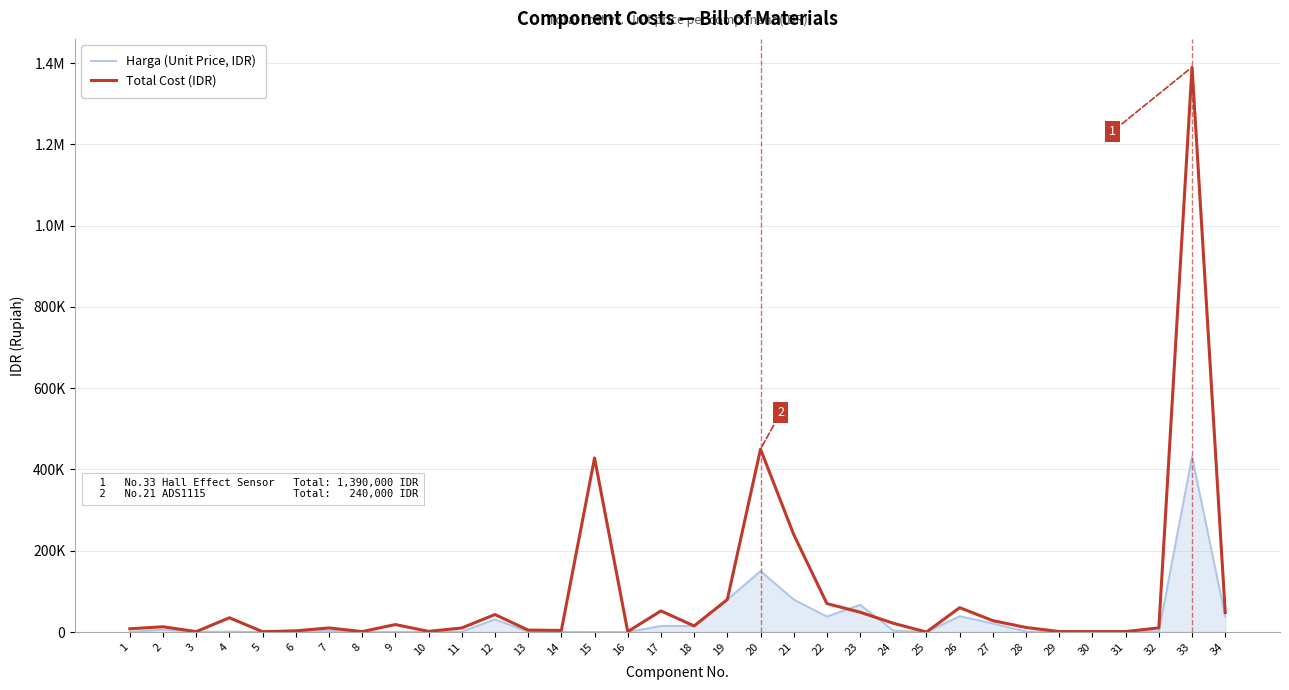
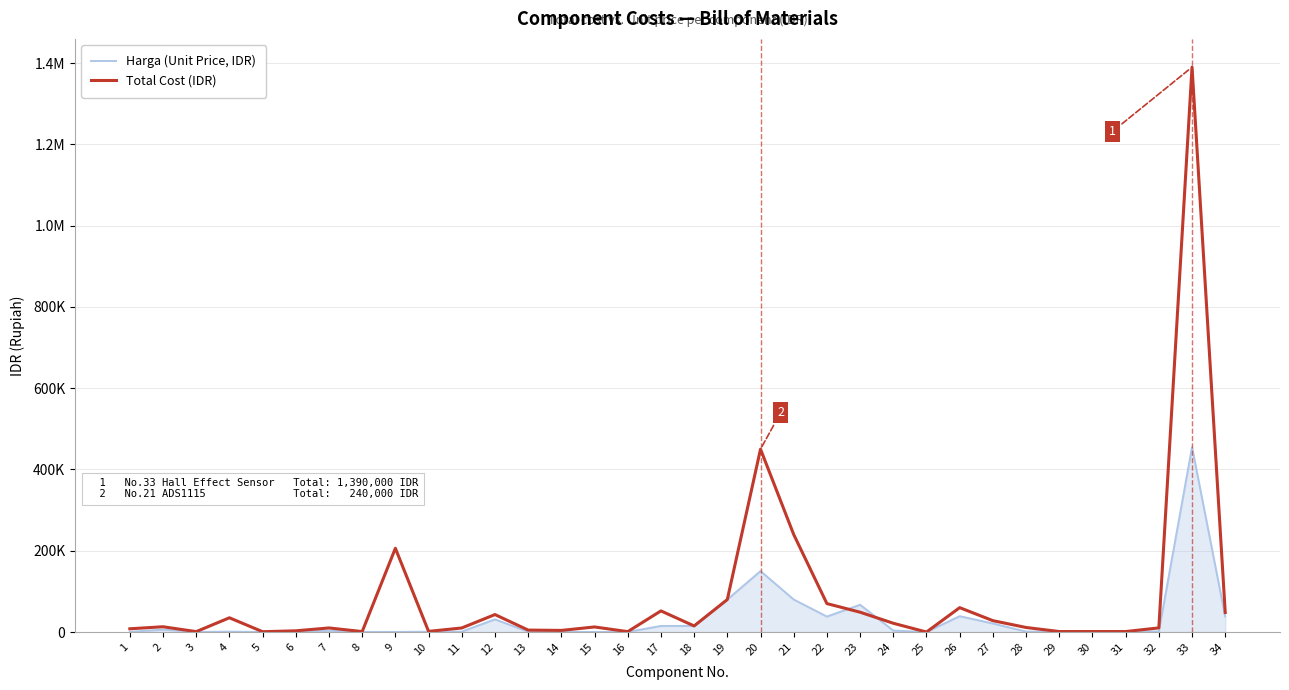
  {
    "Harga (Unit Price, IDR)": {
      "1": 0,
      "2": 10000,
      "4": 0,
      "7": 0,
      "9": 0,
      "11": 0,
      "12": 30000,
      "15": 0,
      "17": 20000,
      "20": 150000,
      "21": 80000,
      "22": 40000,
      "23": 70000,
      "24": 0,
      "26": 40000,
      "27": 20000,
      "28": 0,
      "32": 0,
-     "33": 430000,
+     "33": 460000,
      "34": 40000
    },
    "Total Cost (IDR)": {
      "1": 10000,
      "2": 10000,
      "4": 40000,
      "7": 10000,
-     "9": 20000,
+     "9": 210000,
      "11": 10000,
      "12": 40000,
-     "15": 430000,
+     "15": 10000,
      "17": 50000,
      "20": 450000,
      "21": 240000,
      "22": 70000,
      "23": 50000,
      "24": 20000,
      "26": 60000,
      "27": 30000,
      "28": 10000,
      "32": 10000,
      "33": 1390000,
      "34": 50000
    }
  }
